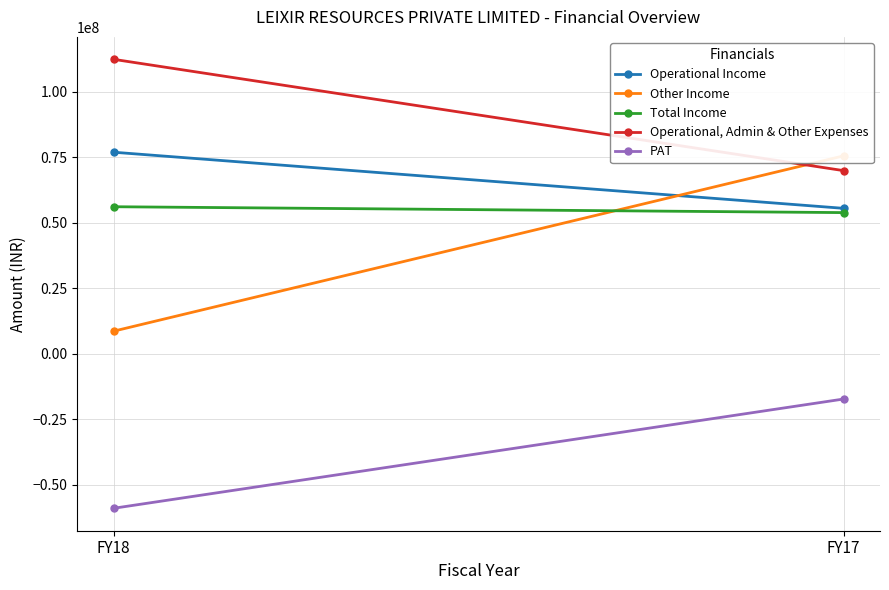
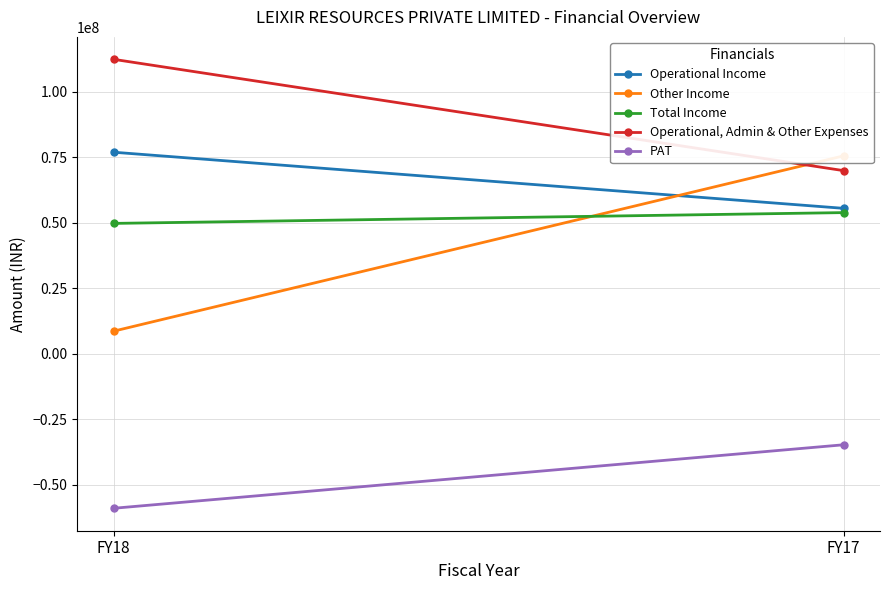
  {
    "Operational Income": {
      "FY18": 77000000,
      "FY17": 55000000
    },
    "Other Income": {
      "FY18": 9000000
    },
    "Total Income": {
-     "FY18": 56000000,
+     "FY18": 50000000,
      "FY17": 54000000
    },
    "Operational, Admin & Other Expenses": {
      "FY18": 112000000,
      "FY17": 70000000
    },
    "PAT": {
      "FY18": -59000000,
-     "FY17": -17000000
+     "FY17": -35000000
    }
  }
